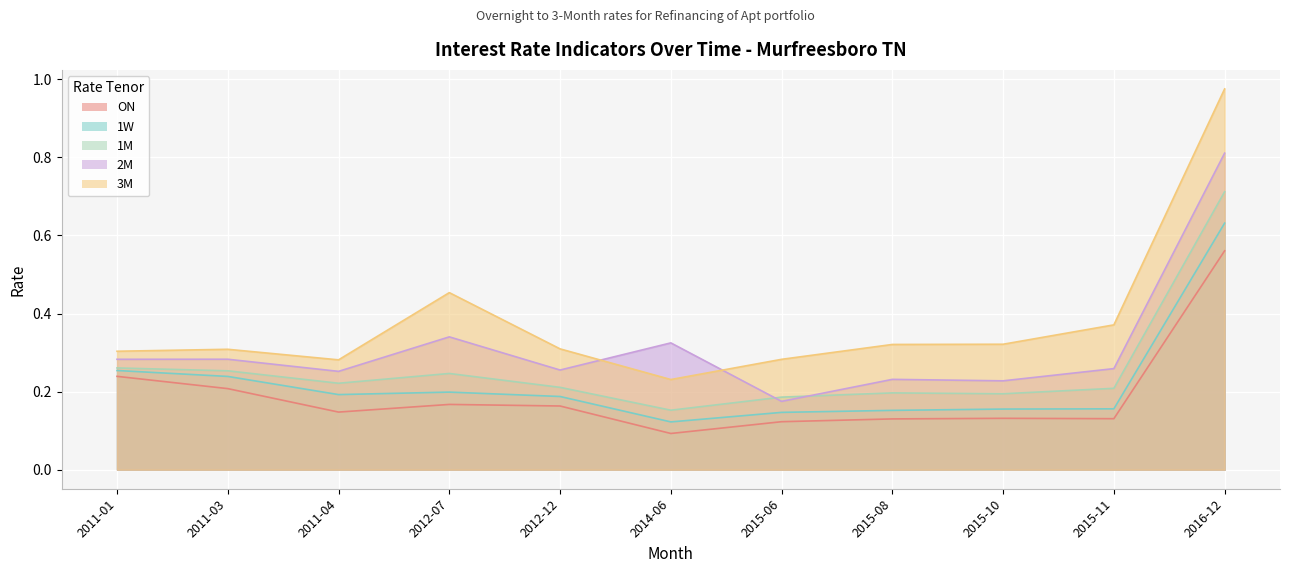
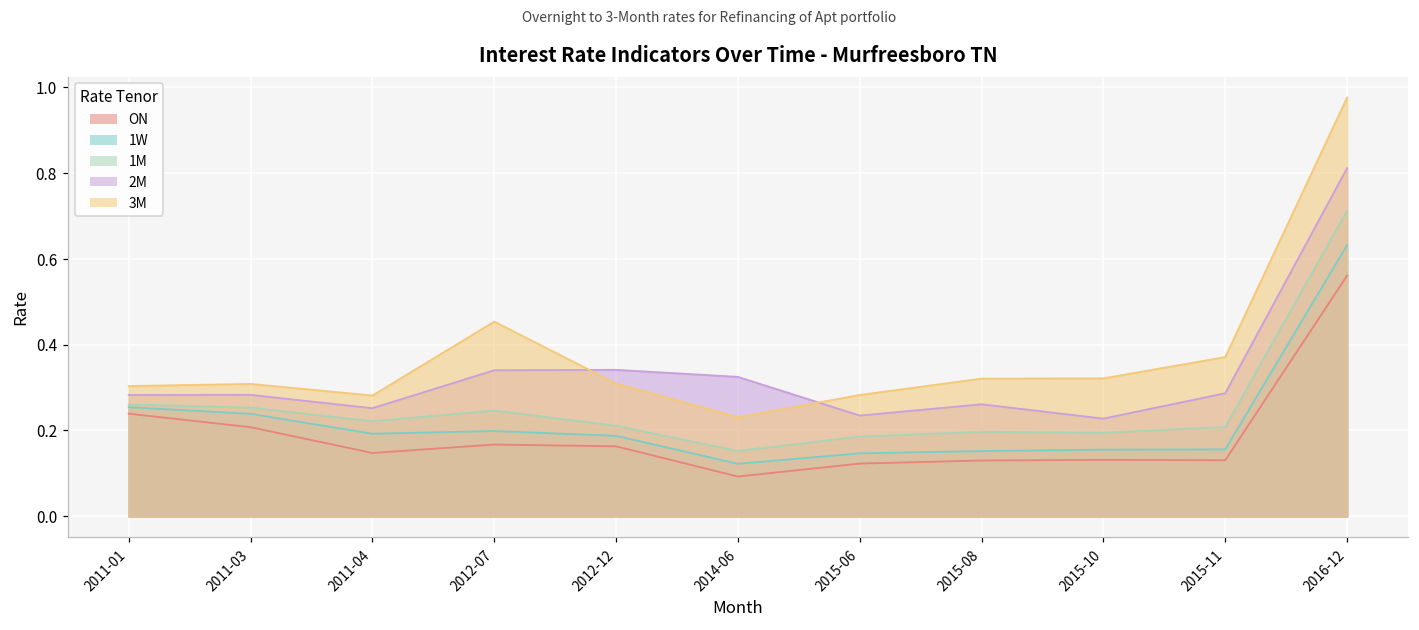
  {
    "2M": {
      "2011-01": 0.28,
      "2011-03": 0.28,
      "2011-04": 0.25,
      "2012-07": 0.34,
-     "2012-12": 0.26,
+     "2012-12": 0.34,
      "2014-06": 0.32,
-     "2015-06": 0.18,
-     "2015-08": 0.23,
+     "2015-06": 0.23,
+     "2015-08": 0.26,
      "2015-10": 0.23,
-     "2015-11": 0.26,
+     "2015-11": 0.29,
      "2016-12": 0.81
    }
  }
